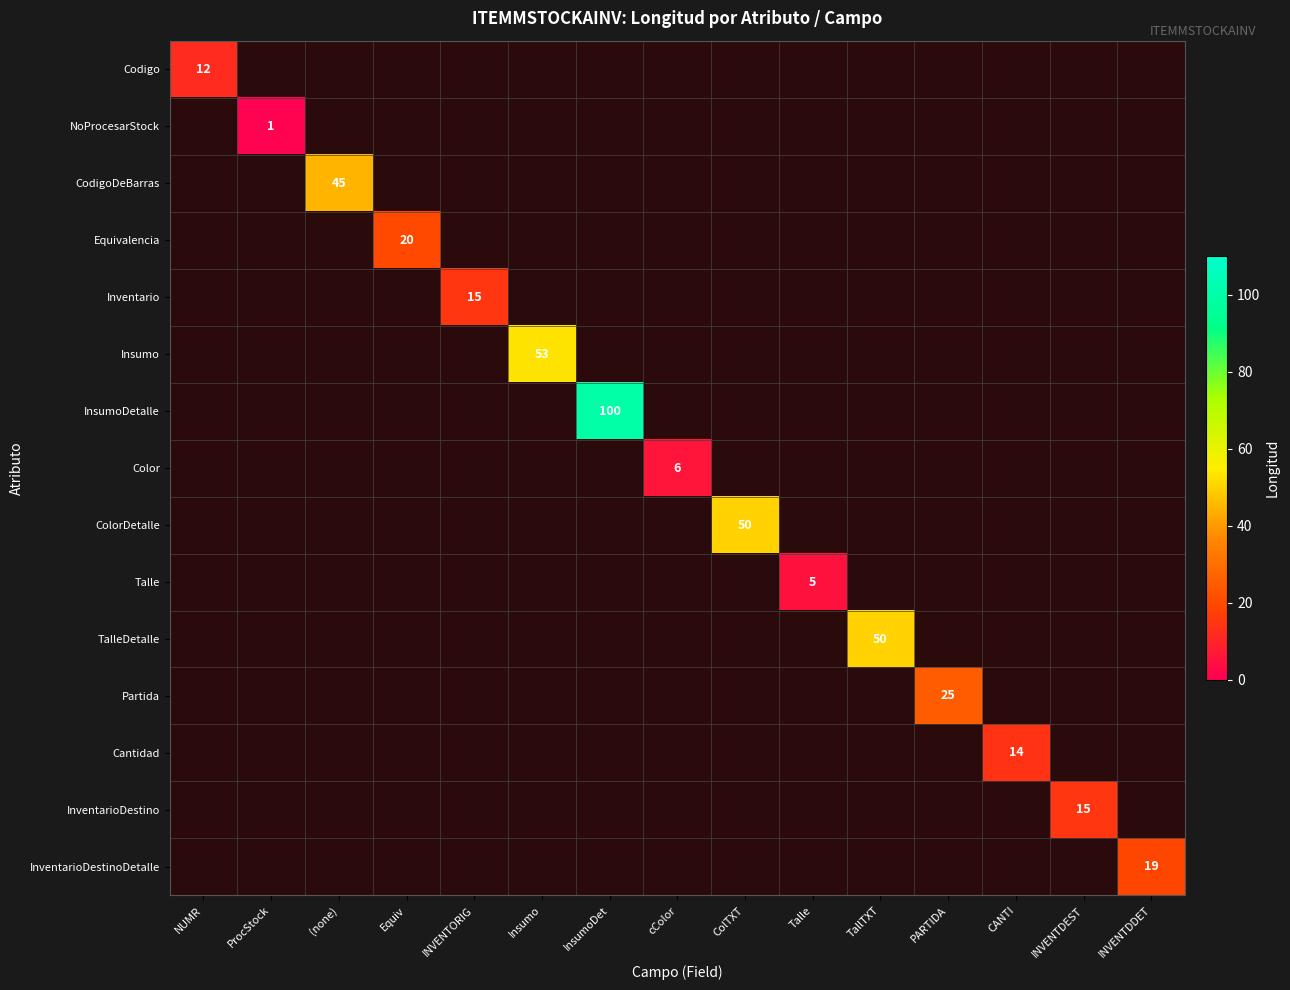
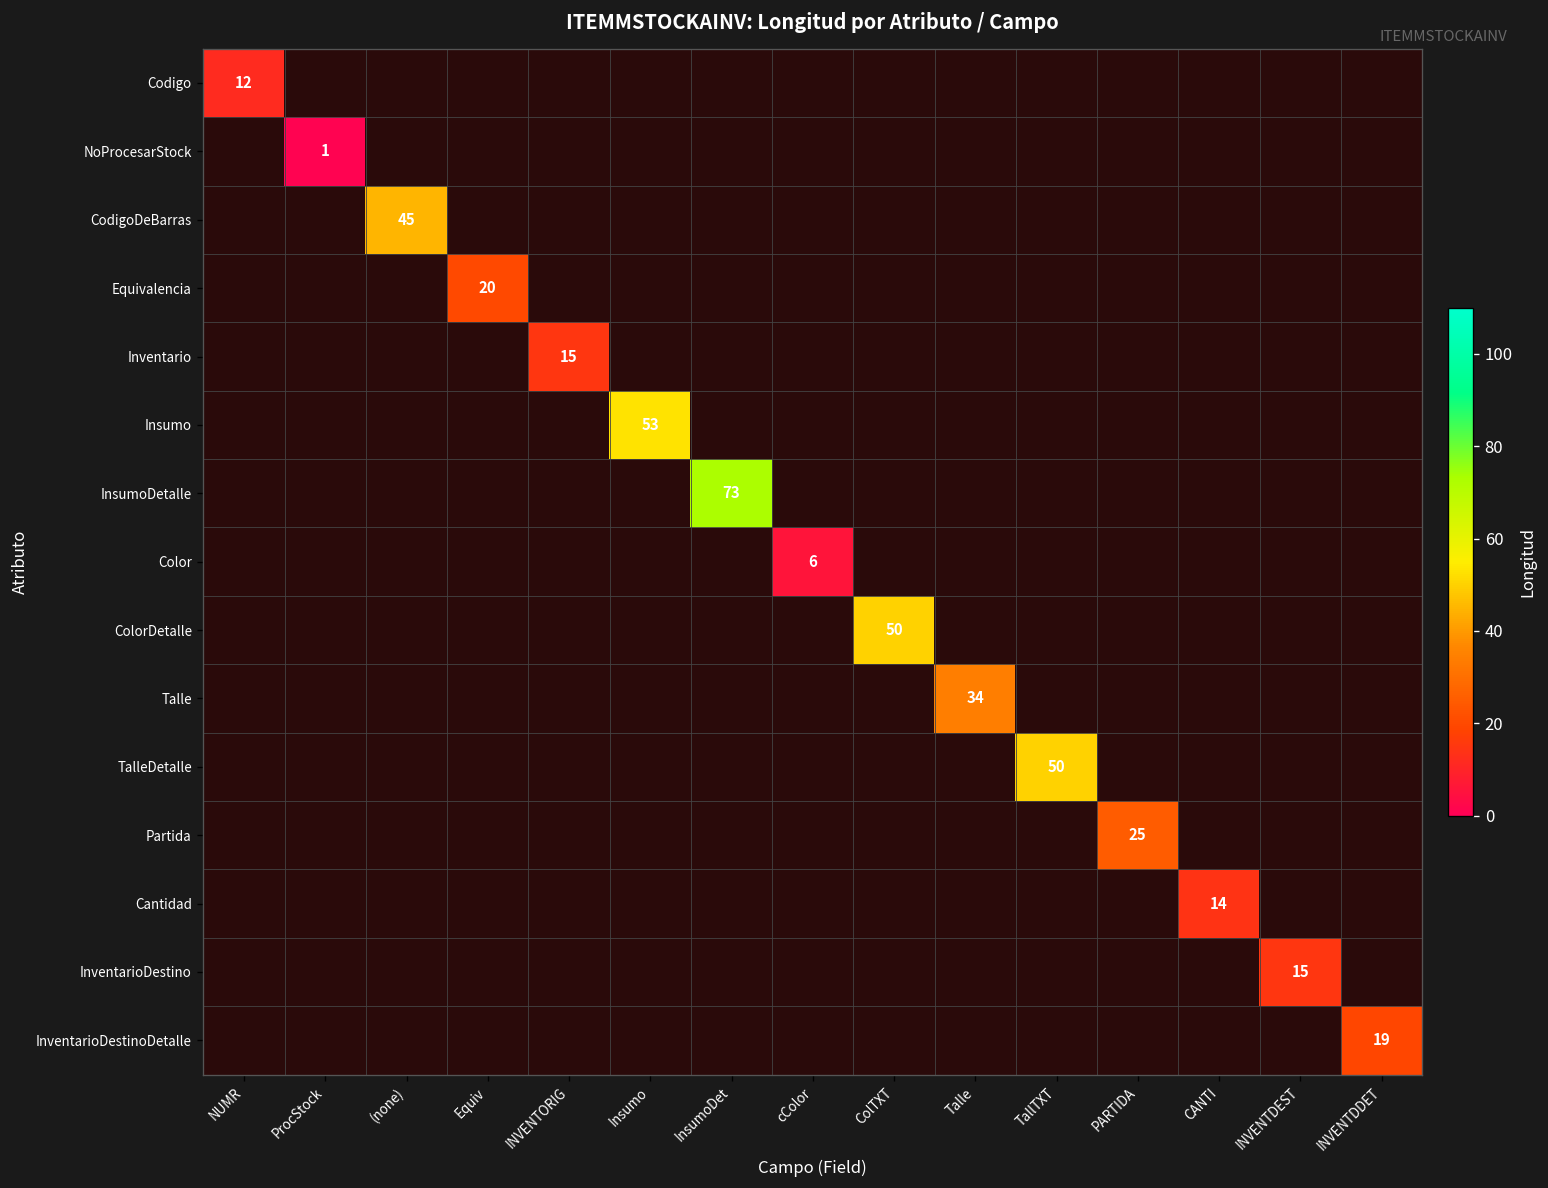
  {
    "Codigo": {
      "NUMR": 12
    },
    "NoProcesarStock": {
      "ProcStock": 1
    },
    "CodigoDeBarras": {
      "(none)": 45
    },
    "Equivalencia": {
      "Equiv": 20
    },
    "Inventario": {
      "INVENTORIG": 15
    },
    "Insumo": {
      "Insumo": 53
    },
    "InsumoDetalle": {
-     "InsumoDet": 100
+     "InsumoDet": 73
    },
    "Color": {
      "cColor": 6
    },
    "ColorDetalle": {
      "ColTXT": 50
    },
    "Talle": {
-     "Talle": 5
+     "Talle": 34
    },
    "TalleDetalle": {
      "TallTXT": 50
    },
    "Partida": {
      "PARTIDA": 25
    },
    "Cantidad": {
      "CANTI": 14
    },
    "InventarioDestino": {
      "INVENTDEST": 15
    },
    "InventarioDestinoDetalle": {
      "INVENTDDET": 19
    }
  }
